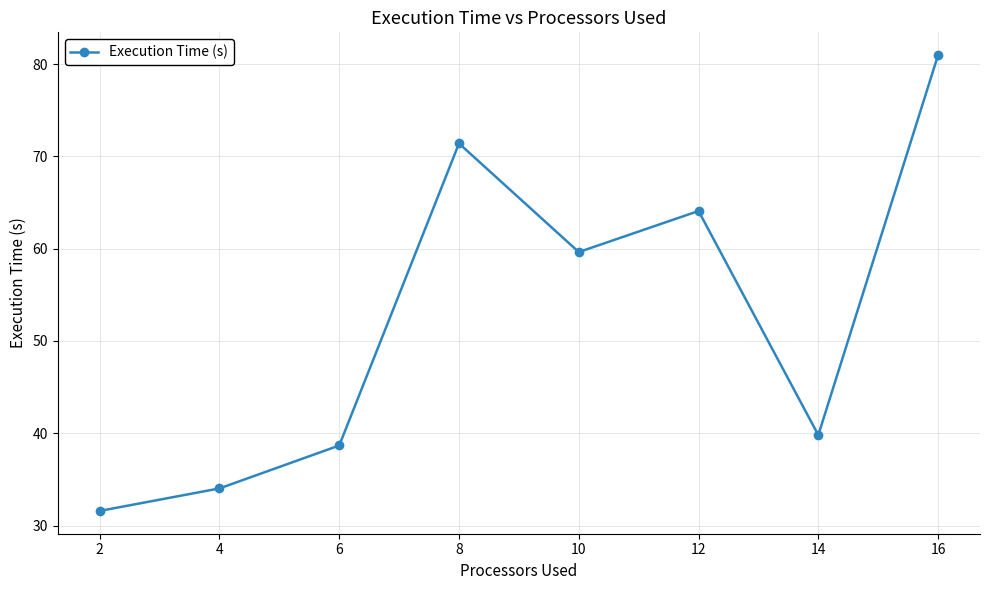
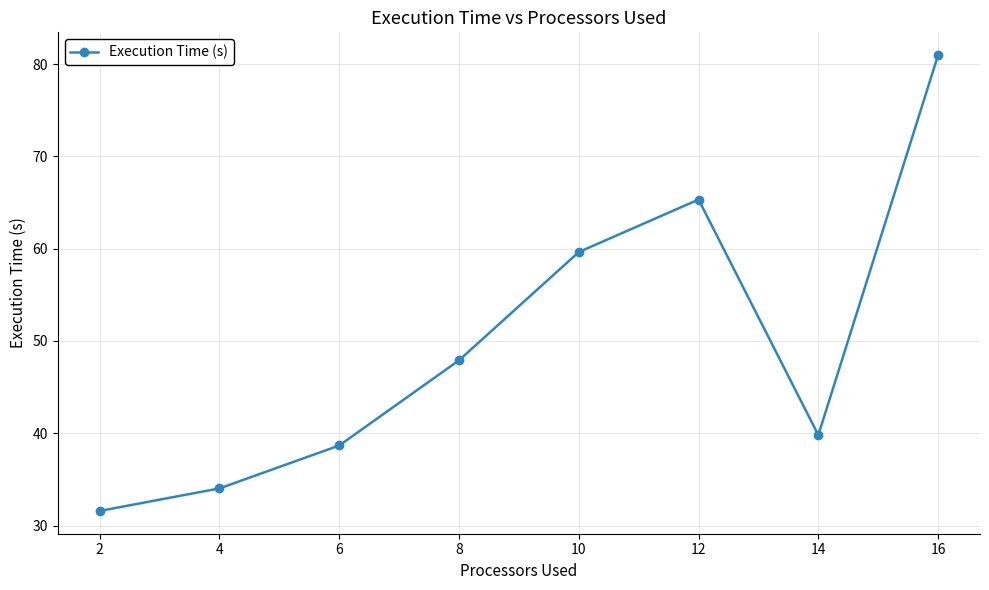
  {
    "2": 32,
    "4": 34,
    "6": 39,
-   "8": 71,
+   "8": 48,
    "10": 60,
-   "12": 64,
+   "12": 65,
    "14": 40,
    "16": 81
  }
